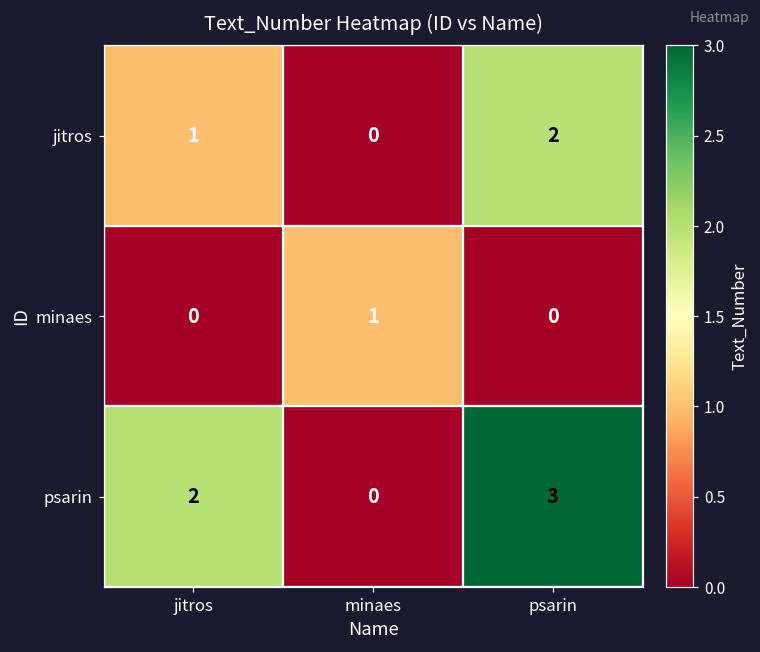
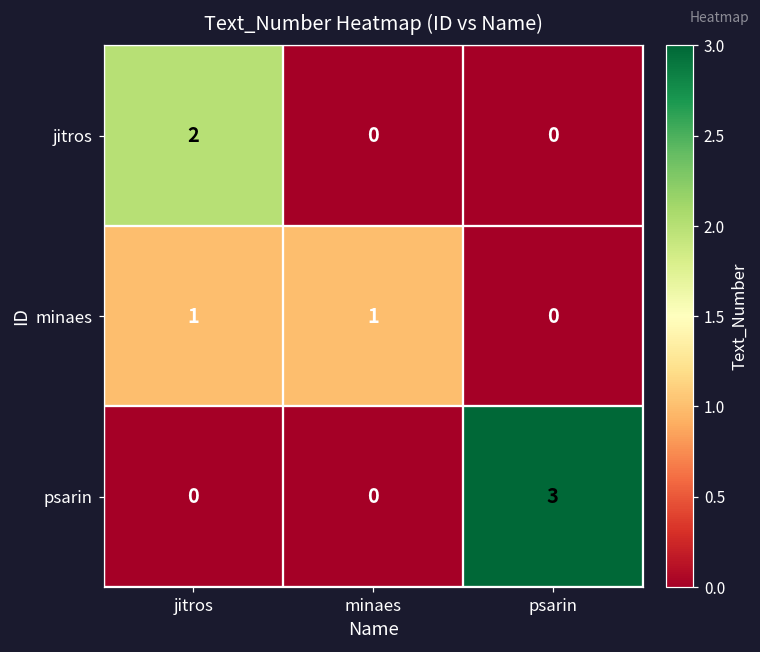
  {
    "jitros": {
-     "jitros": 1,
+     "jitros": 2,
      "minaes": 0,
-     "psarin": 2
+     "psarin": 0
    },
    "minaes": {
-     "jitros": 0,
+     "jitros": 1,
      "minaes": 1,
      "psarin": 0
    },
    "psarin": {
-     "jitros": 2,
+     "jitros": 0,
      "minaes": 0,
      "psarin": 3
    }
  }
